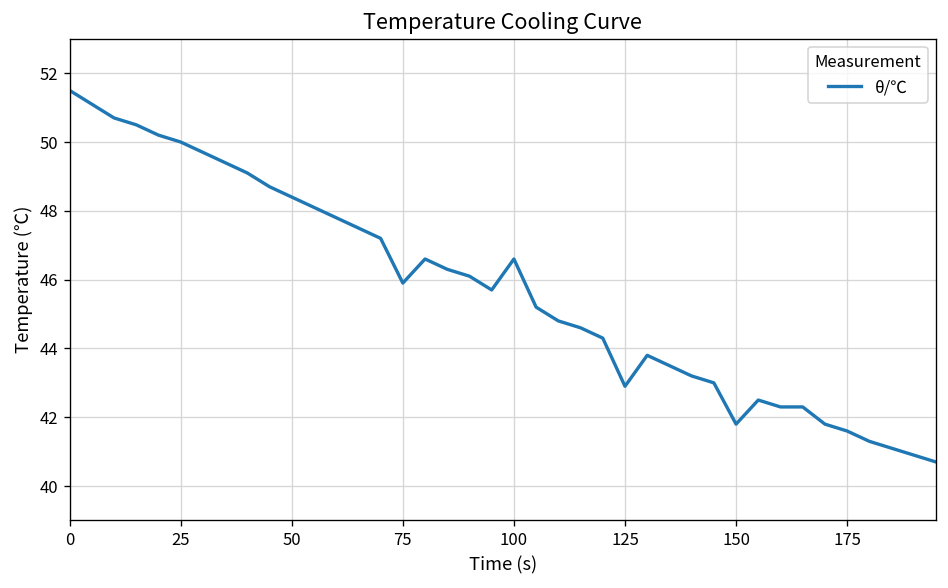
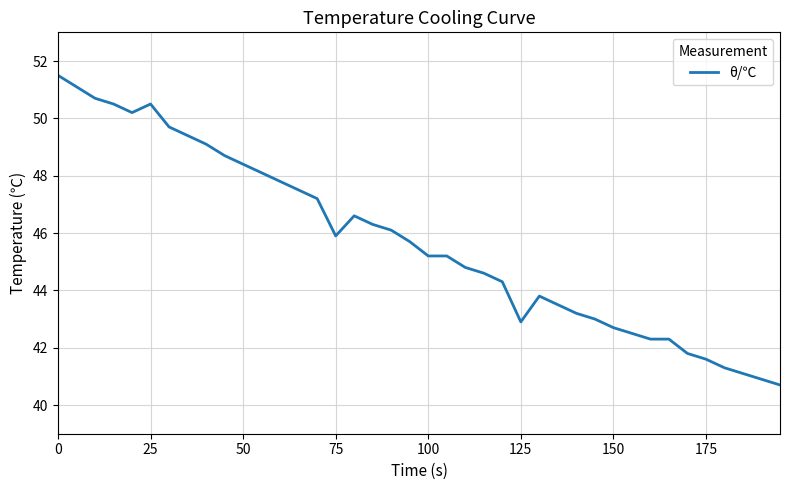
  {
    "0": 51.5,
-   "25": 50.0,
+   "25": 50.5,
    "50": 48.4,
    "75": 45.9,
-   "100": 46.6,
+   "100": 45.2,
    "125": 42.9,
-   "150": 41.8,
+   "150": 42.7,
    "175": 41.6
  }
